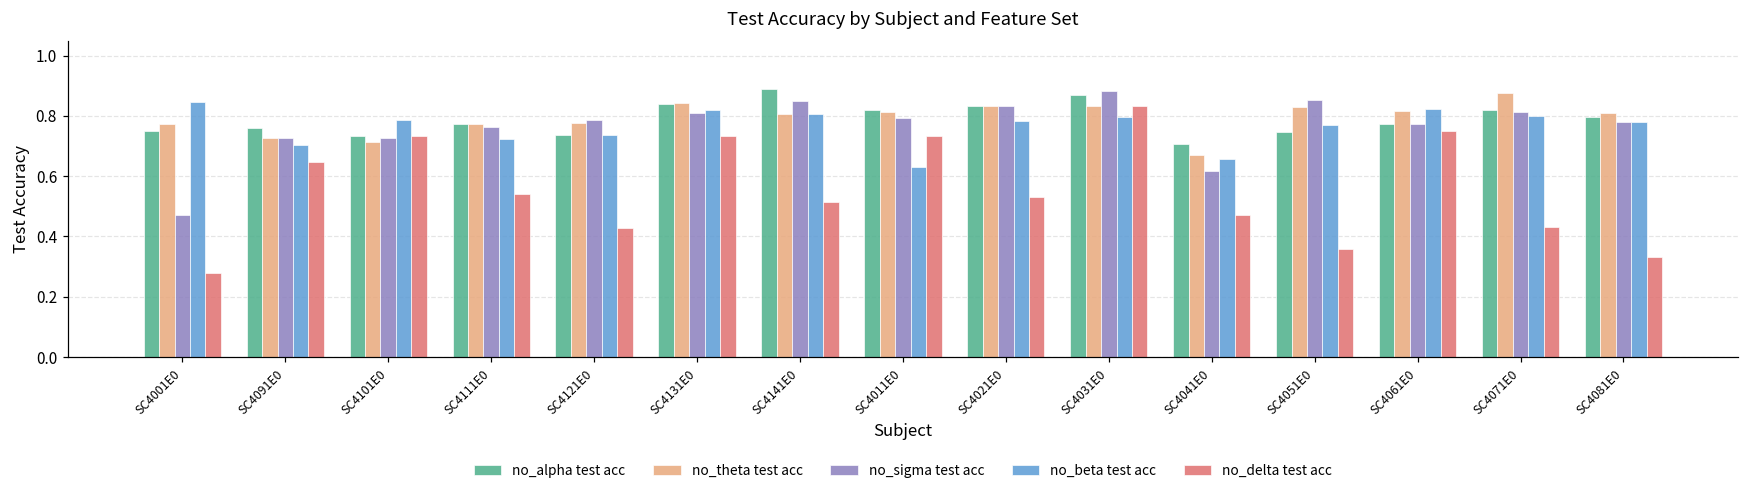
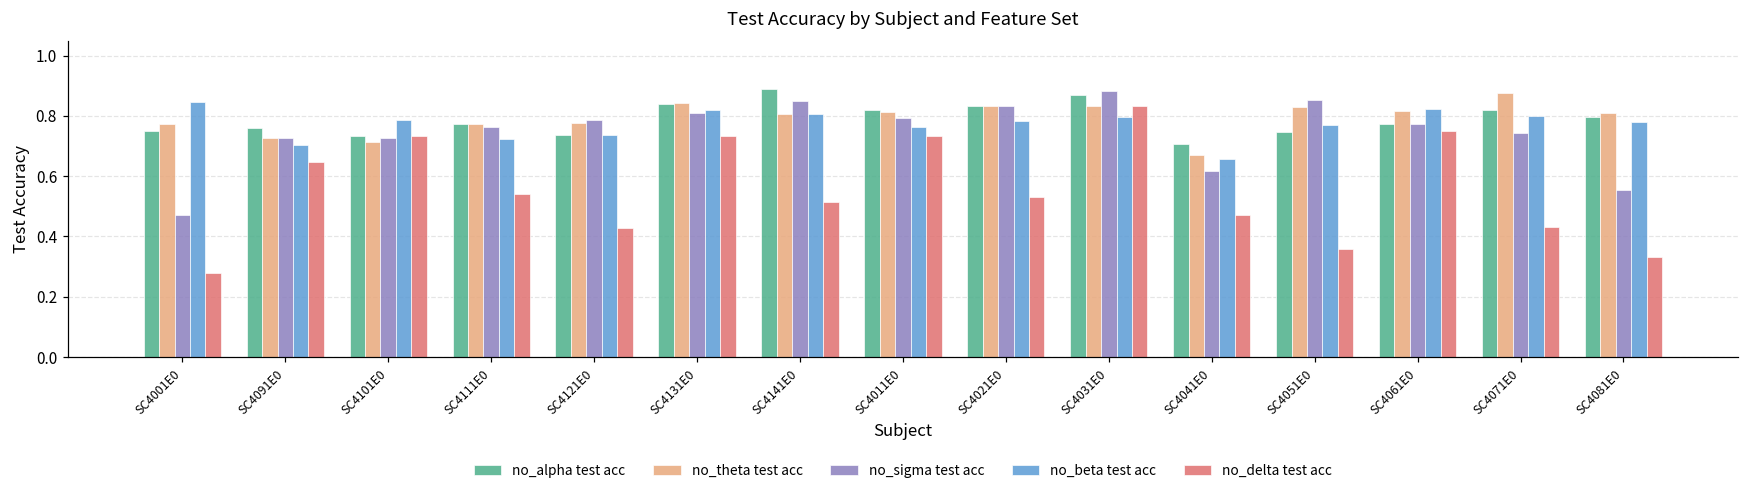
  {
    "no_alpha test acc": {
      "SC4001E0": 0.75,
      "SC4091E0": 0.76,
      "SC4101E0": 0.73,
      "SC4111E0": 0.77,
      "SC4121E0": 0.74,
      "SC4131E0": 0.84,
      "SC4141E0": 0.89,
      "SC4011E0": 0.82,
      "SC4021E0": 0.83,
      "SC4031E0": 0.87,
      "SC4041E0": 0.71,
      "SC4051E0": 0.75,
      "SC4061E0": 0.77,
      "SC4071E0": 0.82,
      "SC4081E0": 0.80
    },
    "no_sigma test acc": {
      "SC4001E0": 0.47,
      "SC4091E0": 0.73,
      "SC4101E0": 0.73,
      "SC4111E0": 0.76,
      "SC4121E0": 0.79,
      "SC4131E0": 0.81,
      "SC4141E0": 0.85,
      "SC4011E0": 0.79,
      "SC4021E0": 0.83,
      "SC4031E0": 0.88,
      "SC4041E0": 0.62,
      "SC4051E0": 0.85,
      "SC4061E0": 0.77,
-     "SC4071E0": 0.81,
-     "SC4081E0": 0.78
+     "SC4071E0": 0.74,
+     "SC4081E0": 0.55
    },
    "no_beta test acc": {
      "SC4001E0": 0.85,
      "SC4091E0": 0.70,
      "SC4101E0": 0.79,
      "SC4111E0": 0.72,
      "SC4121E0": 0.74,
      "SC4131E0": 0.82,
      "SC4141E0": 0.81,
-     "SC4011E0": 0.63,
+     "SC4011E0": 0.76,
      "SC4021E0": 0.78,
      "SC4031E0": 0.79,
      "SC4041E0": 0.66,
      "SC4051E0": 0.77,
      "SC4061E0": 0.82,
      "SC4071E0": 0.80,
      "SC4081E0": 0.78
    }
  }
